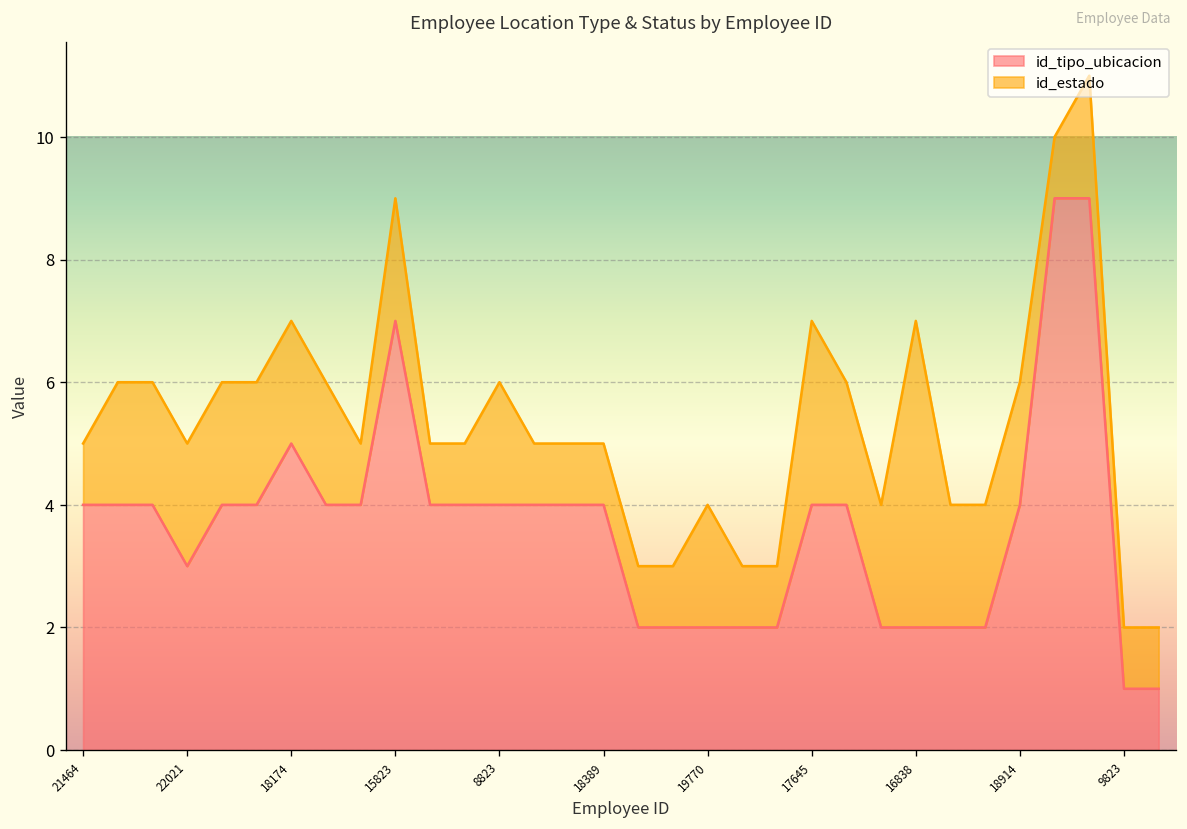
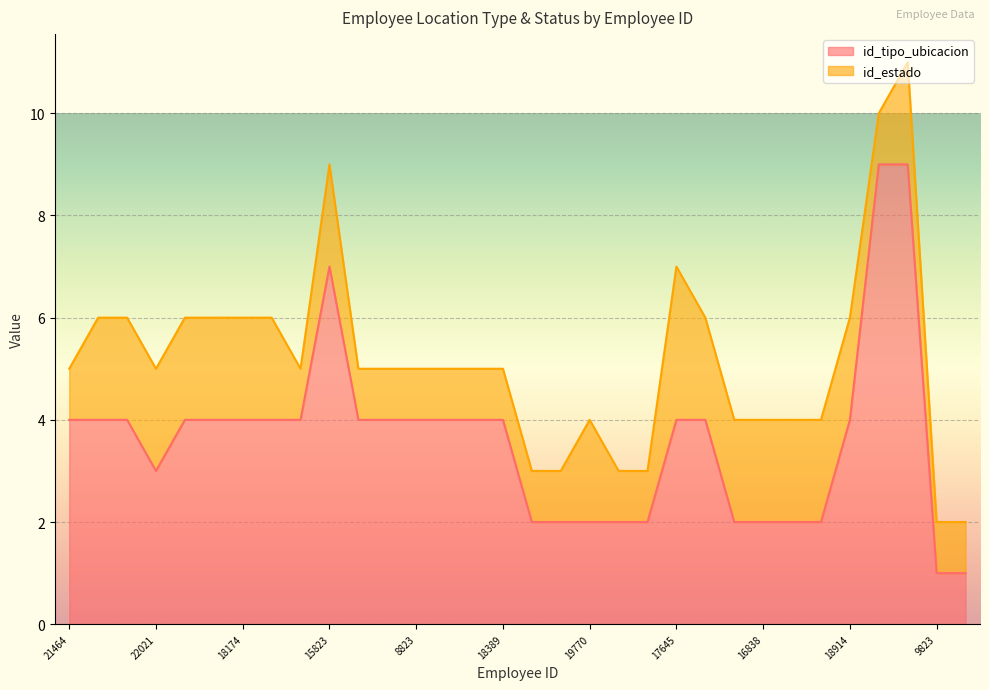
  {
    "id_tipo_ubicacion": {
      "21464": 4,
      "22021": 3,
-     "18174": 5,
+     "18174": 4,
      "15823": 7,
      "8823": 4,
      "18389": 4,
      "19770": 2,
      "17645": 4,
      "16838": 2,
      "18914": 4,
      "9823": 1
    },
    "id_estado": {
      "21464": 1,
      "22021": 2,
      "18174": 2,
      "15823": 2,
-     "8823": 2,
+     "8823": 1,
      "18389": 1,
      "19770": 2,
      "17645": 3,
-     "16838": 5,
+     "16838": 2,
      "18914": 2,
      "9823": 1
    }
  }
